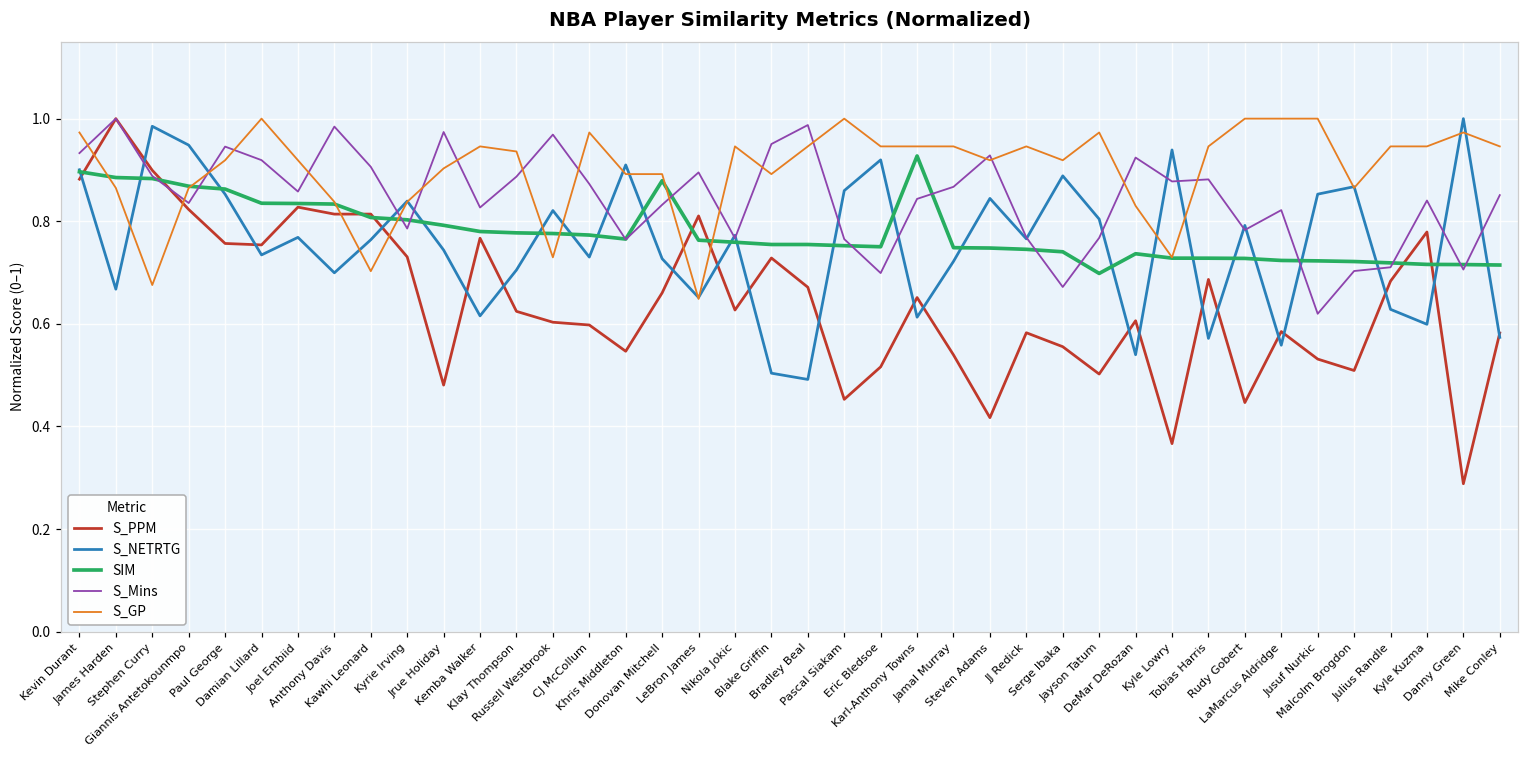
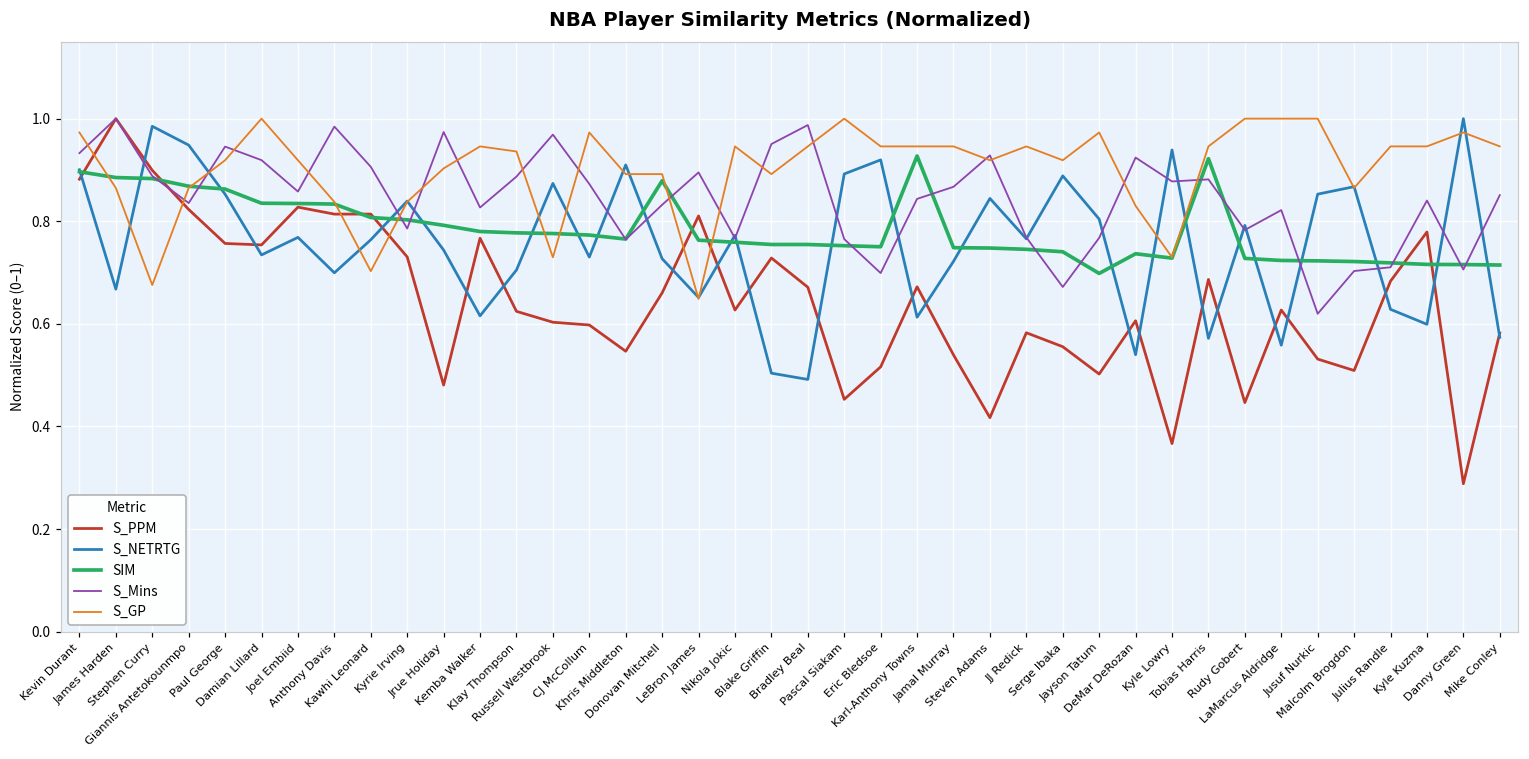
  {
    "S_PPM": {
      "Kevin Durant": 0.88,
      "Stephen Curry": 0.90,
      "Giannis Antetokounmpo": 0.82,
      "Paul George": 0.76,
      "Damian Lillard": 0.75,
      "Joel Embiid": 0.83,
      "Anthony Davis": 0.81,
      "Kawhi Leonard": 0.81,
      "Kyrie Irving": 0.73,
      "Jrue Holiday": 0.48,
      "Kemba Walker": 0.77,
      "Klay Thompson": 0.62,
      "Russell Westbrook": 0.60,
      "CJ McCollum": 0.60,
      "Khris Middleton": 0.55,
      "Donovan Mitchell": 0.66,
      "LeBron James": 0.81,
      "Nikola Jokic": 0.63,
      "Blake Griffin": 0.73,
      "Bradley Beal": 0.67,
      "Pascal Siakam": 0.45,
      "Eric Bledsoe": 0.52,
-     "Karl-Anthony Towns": 0.65,
+     "Karl-Anthony Towns": 0.67,
      "Jamal Murray": 0.54,
      "Steven Adams": 0.42,
      "JJ Redick": 0.58,
      "Serge Ibaka": 0.56,
      "Jayson Tatum": 0.50,
      "DeMar DeRozan": 0.61,
      "Kyle Lowry": 0.37,
      "Tobias Harris": 0.69,
      "Rudy Gobert": 0.45,
-     "LaMarcus Aldridge": 0.59,
+     "LaMarcus Aldridge": 0.63,
      "Jusuf Nurkic": 0.53,
      "Malcolm Brogdon": 0.51,
      "Julius Randle": 0.68,
      "Kyle Kuzma": 0.78,
      "Danny Green": 0.29,
      "Mike Conley": 0.58
    },
    "S_NETRTG": {
      "James Harden": 0.67,
      "Stephen Curry": 0.99,
      "Giannis Antetokounmpo": 0.95,
      "Paul George": 0.85,
      "Damian Lillard": 0.73,
      "Joel Embiid": 0.77,
      "Anthony Davis": 0.70,
      "Kawhi Leonard": 0.76,
      "Jrue Holiday": 0.74,
      "Kemba Walker": 0.62,
      "Klay Thompson": 0.71,
-     "Russell Westbrook": 0.82,
+     "Russell Westbrook": 0.87,
      "CJ McCollum": 0.73,
      "Khris Middleton": 0.91,
      "Donovan Mitchell": 0.73,
      "Nikola Jokic": 0.77,
      "Blake Griffin": 0.50,
      "Bradley Beal": 0.49,
-     "Pascal Siakam": 0.86,
+     "Pascal Siakam": 0.89,
      "Eric Bledsoe": 0.92,
      "Karl-Anthony Towns": 0.61,
      "Jamal Murray": 0.72,
      "Steven Adams": 0.84,
      "Serge Ibaka": 0.89,
      "Jayson Tatum": 0.80,
      "DeMar DeRozan": 0.54,
      "Kyle Lowry": 0.94,
      "Tobias Harris": 0.57,
      "Rudy Gobert": 0.79,
      "LaMarcus Aldridge": 0.56,
      "Jusuf Nurkic": 0.85,
      "Julius Randle": 0.63,
      "Kyle Kuzma": 0.60,
      "Danny Green": 1.00,
      "Mike Conley": 0.57
    },
    "SIM": {
      "James Harden": 0.89,
      "Paul George": 0.86,
      "Damian Lillard": 0.84,
      "Joel Embiid": 0.83,
      "Kawhi Leonard": 0.81,
      "Kyrie Irving": 0.80,
      "Jrue Holiday": 0.79,
      "Kemba Walker": 0.78,
      "Klay Thompson": 0.78,
      "Russell Westbrook": 0.78,
      "CJ McCollum": 0.77,
      "Donovan Mitchell": 0.88,
      "LeBron James": 0.76,
      "Nikola Jokic": 0.76,
      "Blake Griffin": 0.75,
      "Bradley Beal": 0.75,
      "Pascal Siakam": 0.75,
      "Eric Bledsoe": 0.75,
      "Karl-Anthony Towns": 0.93,
      "Jamal Murray": 0.75,
      "Steven Adams": 0.75,
      "JJ Redick": 0.75,
      "Serge Ibaka": 0.74,
      "Jayson Tatum": 0.70,
      "DeMar DeRozan": 0.74,
-     "Tobias Harris": 0.73,
+     "Tobias Harris": 0.92,
      "Rudy Gobert": 0.73,
      "LaMarcus Aldridge": 0.72,
      "Jusuf Nurkic": 0.72,
      "Malcolm Brogdon": 0.72,
      "Julius Randle": 0.72,
      "Kyle Kuzma": 0.72,
      "Danny Green": 0.72,
      "Mike Conley": 0.71
    },
    "S_Mins": {
      "Kevin Durant": 0.93,
      "Giannis Antetokounmpo": 0.84,
      "Paul George": 0.95,
      "Damian Lillard": 0.92,
      "Joel Embiid": 0.86,
      "Anthony Davis": 0.98,
      "Kawhi Leonard": 0.91,
      "Kyrie Irving": 0.79,
      "Jrue Holiday": 0.97,
      "Kemba Walker": 0.83,
      "Klay Thompson": 0.89,
      "Russell Westbrook": 0.97,
      "CJ McCollum": 0.87,
      "Donovan Mitchell": 0.83,
      "LeBron James": 0.90,
      "Nikola Jokic": 0.77,
      "Blake Griffin": 0.95,
      "Bradley Beal": 0.99,
      "Pascal Siakam": 0.77,
      "Eric Bledsoe": 0.70,
      "Karl-Anthony Towns": 0.84,
      "Jamal Murray": 0.87,
      "Steven Adams": 0.93,
      "Serge Ibaka": 0.67,
      "Jayson Tatum": 0.77,
      "DeMar DeRozan": 0.92,
      "Kyle Lowry": 0.88,
      "Tobias Harris": 0.88,
      "Rudy Gobert": 0.78,
      "LaMarcus Aldridge": 0.82,
      "Jusuf Nurkic": 0.62,
      "Malcolm Brogdon": 0.70,
      "Julius Randle": 0.71,
      "Kyle Kuzma": 0.84,
      "Danny Green": 0.71,
      "Mike Conley": 0.85
    },
    "S_GP": {
      "Kevin Durant": 0.97,
      "James Harden": 0.86,
      "Stephen Curry": 0.68,
      "Paul George": 0.92,
      "Damian Lillard": 1.00,
      "Joel Embiid": 0.92,
      "Kawhi Leonard": 0.70,
      "Jrue Holiday": 0.90,
      "Kemba Walker": 0.95,
      "Klay Thompson": 0.94,
      "Russell Westbrook": 0.73,
      "CJ McCollum": 0.97,
      "Khris Middleton": 0.89,
      "Donovan Mitchell": 0.89,
      "Nikola Jokic": 0.95,
      "Blake Griffin": 0.89,
      "Bradley Beal": 0.95,
      "Pascal Siakam": 1.00,
      "Eric Bledsoe": 0.95,
      "Karl-Anthony Towns": 0.95,
      "Jamal Murray": 0.95,
      "Steven Adams": 0.92,
      "JJ Redick": 0.95,
      "Serge Ibaka": 0.92,
      "Jayson Tatum": 0.97,
      "DeMar DeRozan": 0.83,
      "Tobias Harris": 0.95,
      "Rudy Gobert": 1.00,
      "LaMarcus Aldridge": 1.00,
      "Jusuf Nurkic": 1.00,
      "Julius Randle": 0.95,
      "Kyle Kuzma": 0.95,
      "Danny Green": 0.97,
      "Mike Conley": 0.95
    }
  }
